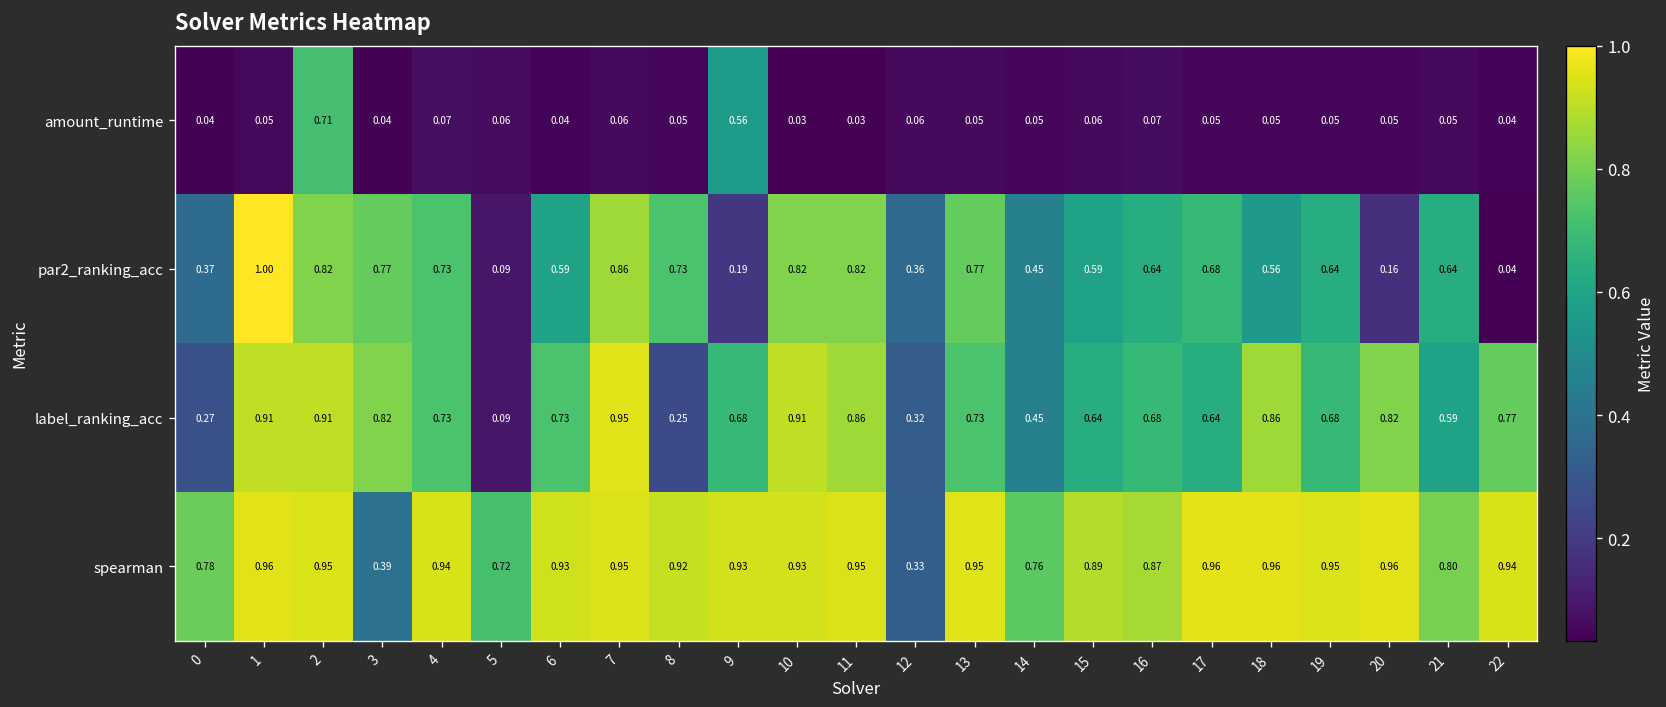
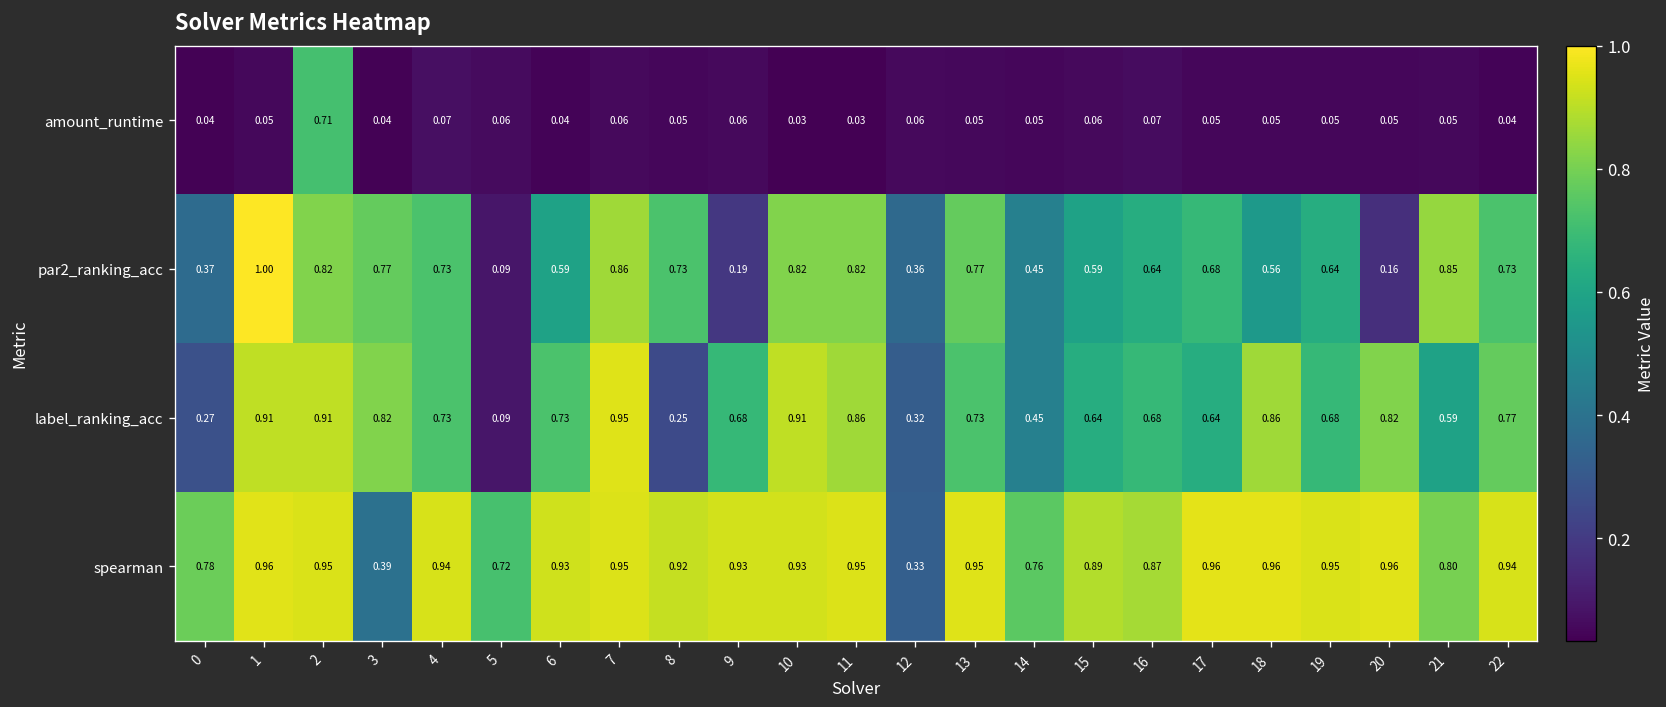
  {
    "amount_runtime": {
      "0": 0.04,
      "1": 0.05,
      "2": 0.71,
      "3": 0.04,
      "4": 0.07,
      "5": 0.06,
      "6": 0.04,
      "7": 0.06,
      "8": 0.05,
-     "9": 0.56,
+     "9": 0.06,
      "10": 0.03,
      "11": 0.03,
      "12": 0.06,
      "13": 0.05,
      "14": 0.05,
      "15": 0.06,
      "16": 0.07,
      "17": 0.05,
      "18": 0.05,
      "19": 0.05,
      "20": 0.05,
      "21": 0.05,
      "22": 0.04
    },
    "par2_ranking_acc": {
      "0": 0.37,
      "1": 1.00,
      "2": 0.82,
      "3": 0.77,
      "4": 0.73,
      "5": 0.09,
      "6": 0.59,
      "7": 0.86,
      "8": 0.73,
      "9": 0.19,
      "10": 0.82,
      "11": 0.82,
      "12": 0.36,
      "13": 0.77,
      "14": 0.45,
      "15": 0.59,
      "16": 0.64,
      "17": 0.68,
      "18": 0.56,
      "19": 0.64,
      "20": 0.16,
-     "21": 0.64,
-     "22": 0.04
+     "21": 0.85,
+     "22": 0.73
    },
    "label_ranking_acc": {
      "0": 0.27,
      "1": 0.91,
      "2": 0.91,
      "3": 0.82,
      "4": 0.73,
      "5": 0.09,
      "6": 0.73,
      "7": 0.95,
      "8": 0.25,
      "9": 0.68,
      "10": 0.91,
      "11": 0.86,
      "12": 0.32,
      "13": 0.73,
      "14": 0.45,
      "15": 0.64,
      "16": 0.68,
      "17": 0.64,
      "18": 0.86,
      "19": 0.68,
      "20": 0.82,
      "21": 0.59,
      "22": 0.77
    },
    "spearman": {
      "0": 0.78,
      "1": 0.96,
      "2": 0.95,
      "3": 0.39,
      "4": 0.94,
      "5": 0.72,
      "6": 0.93,
      "7": 0.95,
      "8": 0.92,
      "9": 0.93,
      "10": 0.93,
      "11": 0.95,
      "12": 0.33,
      "13": 0.95,
      "14": 0.76,
      "15": 0.89,
      "16": 0.87,
      "17": 0.96,
      "18": 0.96,
      "19": 0.95,
      "20": 0.96,
      "21": 0.80,
      "22": 0.94
    }
  }
